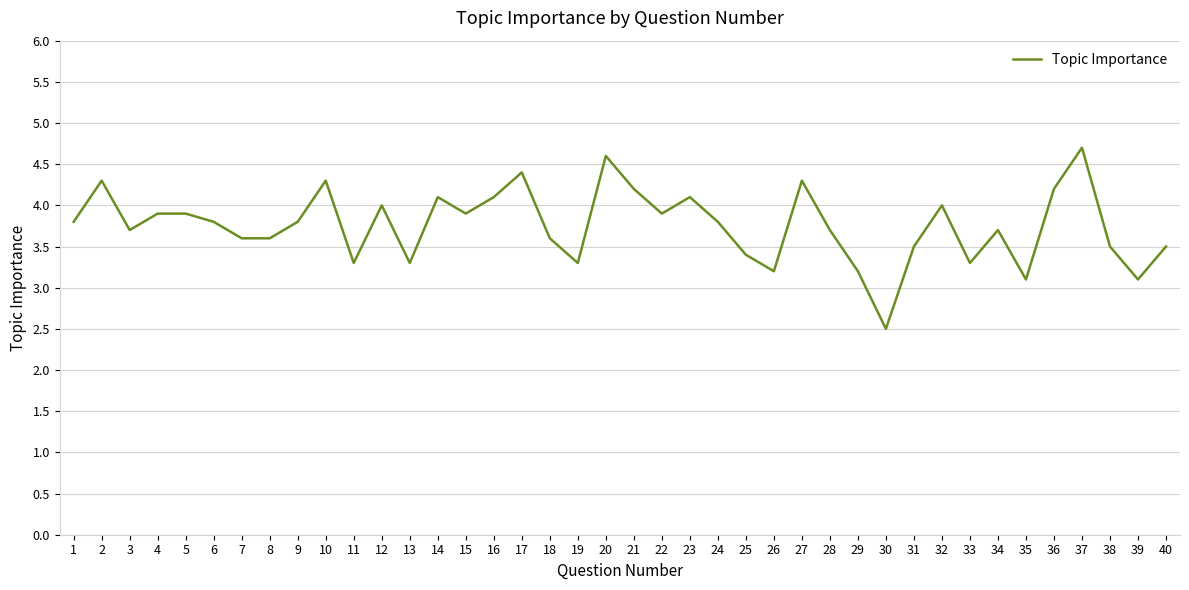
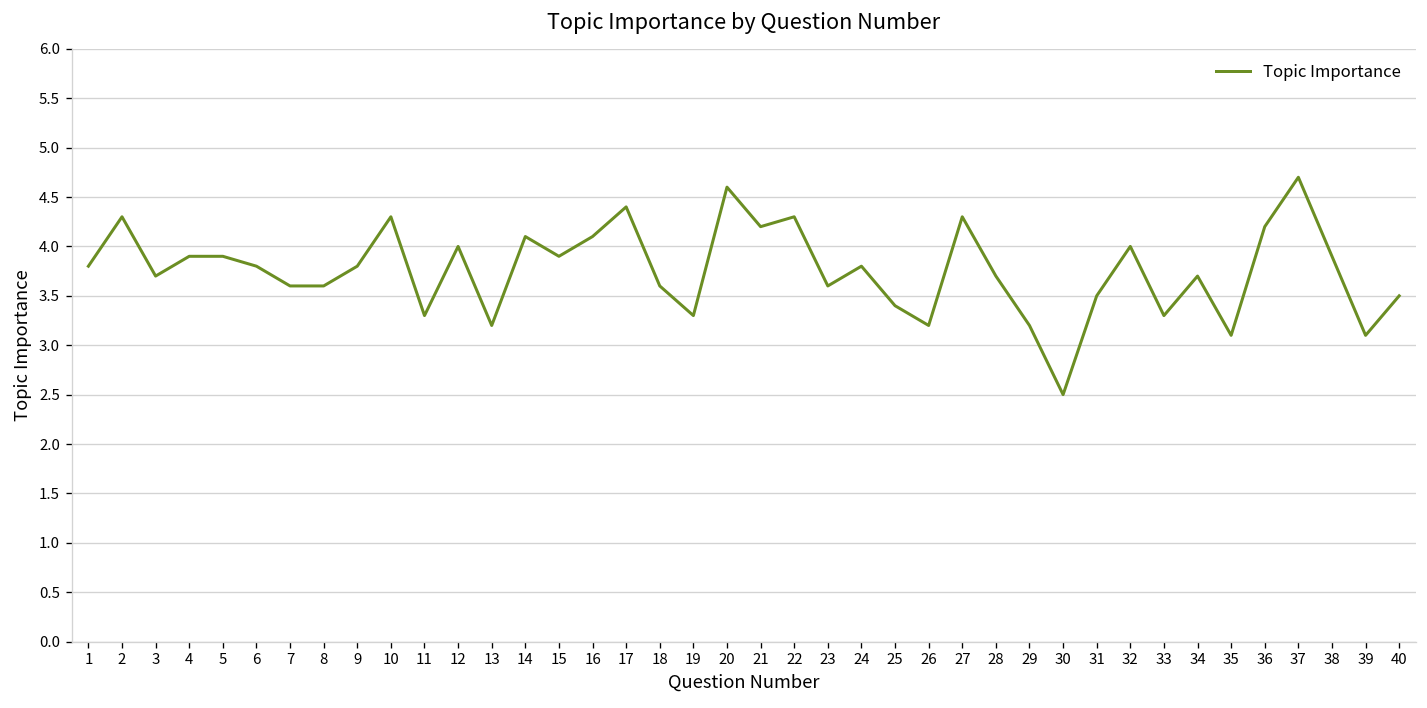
  {
    "1": 3.8,
    "2": 4.3,
    "3": 3.7,
    "4": 3.9,
    "5": 3.9,
    "6": 3.8,
    "7": 3.6,
    "8": 3.6,
    "9": 3.8,
    "10": 4.3,
    "11": 3.3,
    "12": 4.0,
-   "13": 3.3,
+   "13": 3.2,
    "14": 4.1,
    "15": 3.9,
    "16": 4.1,
    "17": 4.4,
    "18": 3.6,
    "19": 3.3,
    "20": 4.6,
    "21": 4.2,
-   "22": 3.9,
-   "23": 4.1,
+   "22": 4.3,
+   "23": 3.6,
    "24": 3.8,
    "25": 3.4,
    "26": 3.2,
    "27": 4.3,
    "28": 3.7,
    "29": 3.2,
    "30": 2.5,
    "31": 3.5,
    "32": 4.0,
    "33": 3.3,
    "34": 3.7,
    "35": 3.1,
    "36": 4.2,
    "37": 4.7,
-   "38": 3.5,
+   "38": 3.9,
    "39": 3.1,
    "40": 3.5
  }
